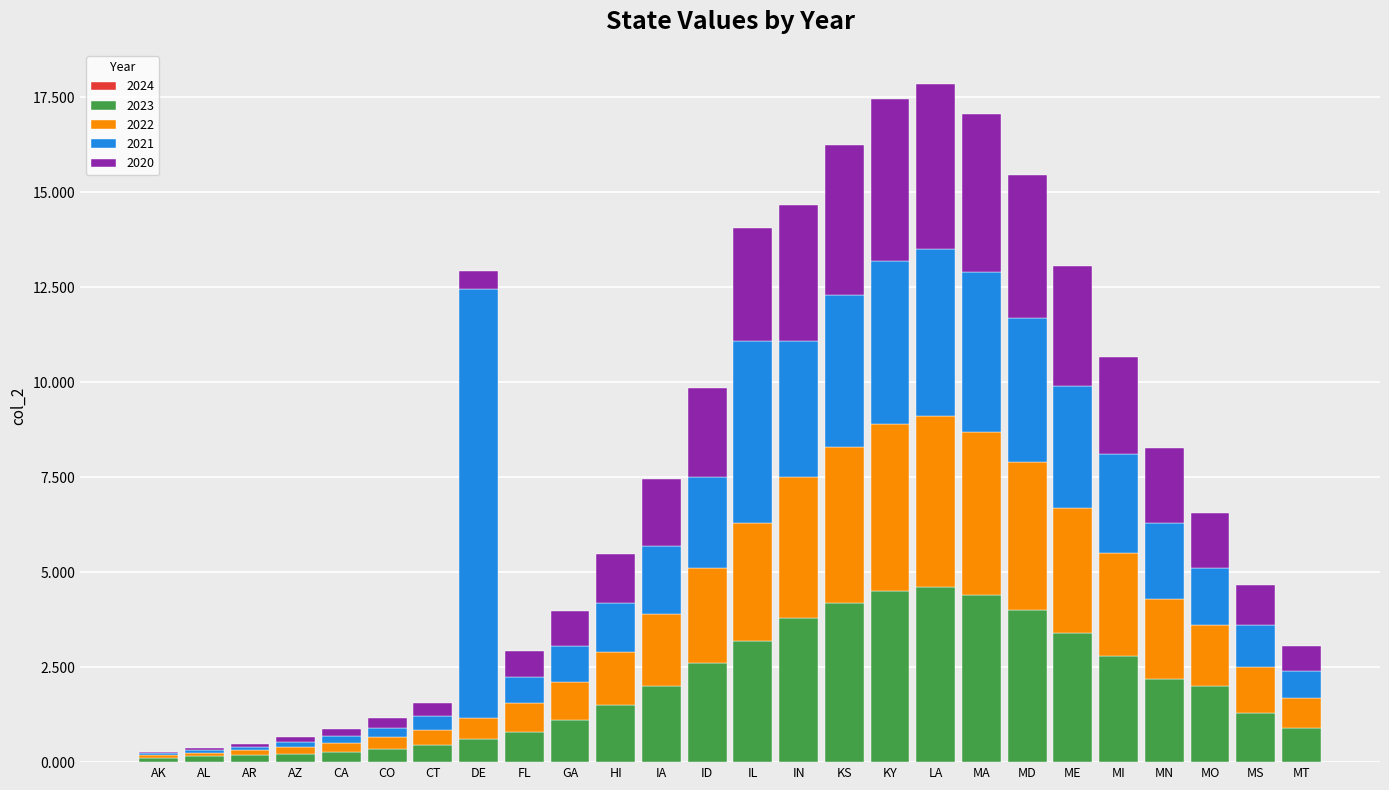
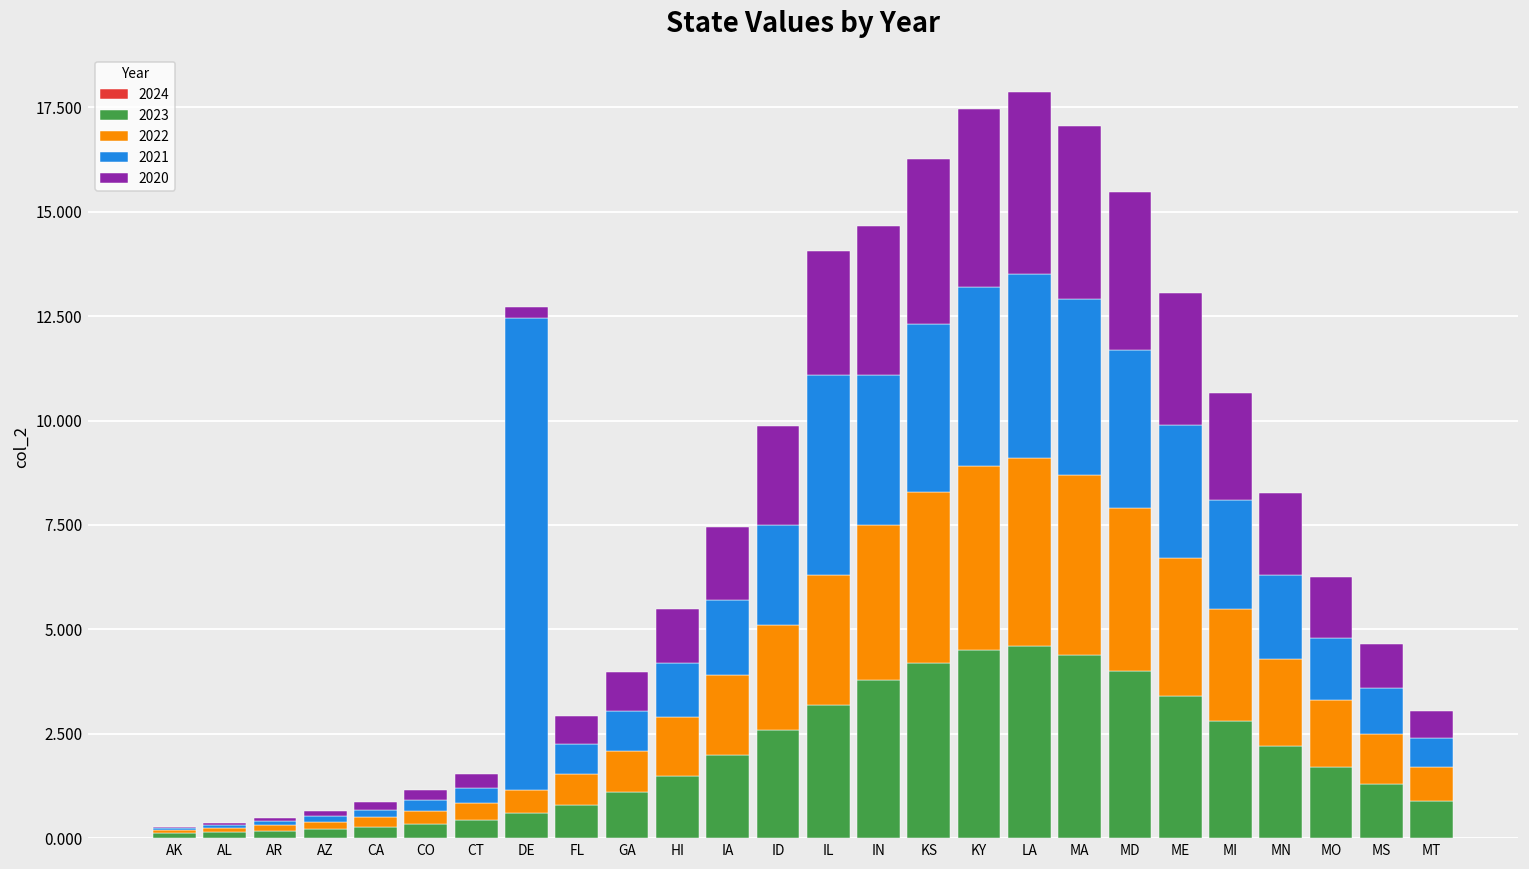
  {
    "2024": {
      "AK": 0.0,
      "AL": 0.0,
      "AR": 0.0,
      "AZ": 0.0,
      "CA": 0.0,
      "CO": 0.0,
      "CT": 0.0,
      "DE": 0.0,
      "FL": 0.0,
      "GA": 0.0,
      "HI": 0.0,
      "IA": 0.0,
      "ID": 0.0,
      "IL": 0.0,
      "IN": 0.0,
      "KS": 0.0,
      "KY": 0.0,
      "LA": 0.0,
      "MA": 0.0,
      "MD": 0.0,
      "ME": 0.0,
      "MI": 0.0,
      "MN": 0.0,
      "MO": 0.0,
      "MS": 0.0,
      "MT": 0.0
    },
    "2023": {
      "AK": 0.1,
      "AL": 0.2,
      "AR": 0.2,
      "AZ": 0.2,
      "CA": 0.3,
      "CO": 0.4,
      "CT": 0.5,
      "DE": 0.6,
      "FL": 0.8,
      "GA": 1.1,
      "HI": 1.5,
      "IA": 2.0,
      "ID": 2.6,
      "IL": 3.2,
      "IN": 3.8,
      "KS": 4.2,
      "KY": 4.5,
      "LA": 4.6,
      "MA": 4.4,
      "MD": 4.0,
      "ME": 3.4,
      "MI": 2.8,
      "MN": 2.2,
-     "MO": 2.0,
+     "MO": 1.7,
      "MS": 1.3,
      "MT": 0.9
    },
    "2022": {
      "AK": 0.1,
      "AL": 0.1,
      "AR": 0.1,
      "AZ": 0.2,
      "CA": 0.2,
      "CO": 0.3,
      "CT": 0.4,
      "DE": 0.6,
      "FL": 0.8,
      "GA": 1.0,
      "HI": 1.4,
      "IA": 1.9,
      "ID": 2.5,
      "IL": 3.1,
      "IN": 3.7,
      "KS": 4.1,
      "KY": 4.4,
      "LA": 4.5,
      "MA": 4.3,
      "MD": 3.9,
      "ME": 3.3,
      "MI": 2.7,
      "MN": 2.1,
      "MO": 1.6,
      "MS": 1.2,
      "MT": 0.8
    },
    "2021": {
      "AL": 0.1,
      "AR": 0.1,
      "AZ": 0.1,
      "CA": 0.2,
      "CO": 0.3,
      "CT": 0.4,
      "DE": 11.3,
      "FL": 0.7,
      "GA": 1.0,
      "HI": 1.3,
      "IA": 1.8,
      "ID": 2.4,
      "IL": 4.8,
      "IN": 3.6,
      "KS": 4.0,
      "KY": 4.3,
      "LA": 4.4,
      "MA": 4.2,
      "MD": 3.8,
      "ME": 3.2,
      "MI": 2.6,
      "MN": 2.0,
      "MO": 1.5,
      "MS": 1.1,
      "MT": 0.7
    },
    "2020": {
      "AR": 0.1,
      "AZ": 0.1,
      "CA": 0.2,
      "CO": 0.2,
      "CT": 0.3,
-     "DE": 0.5,
+     "DE": 0.3,
      "FL": 0.7,
      "GA": 0.9,
      "HI": 1.3,
      "IA": 1.8,
      "ID": 2.4,
      "IL": 3.0,
      "IN": 3.6,
      "KS": 4.0,
      "KY": 4.3,
      "LA": 4.4,
      "MA": 4.2,
      "MD": 3.8,
      "ME": 3.2,
      "MI": 2.6,
      "MN": 2.0,
      "MO": 1.5,
      "MS": 1.1,
      "MT": 0.7
    }
  }
